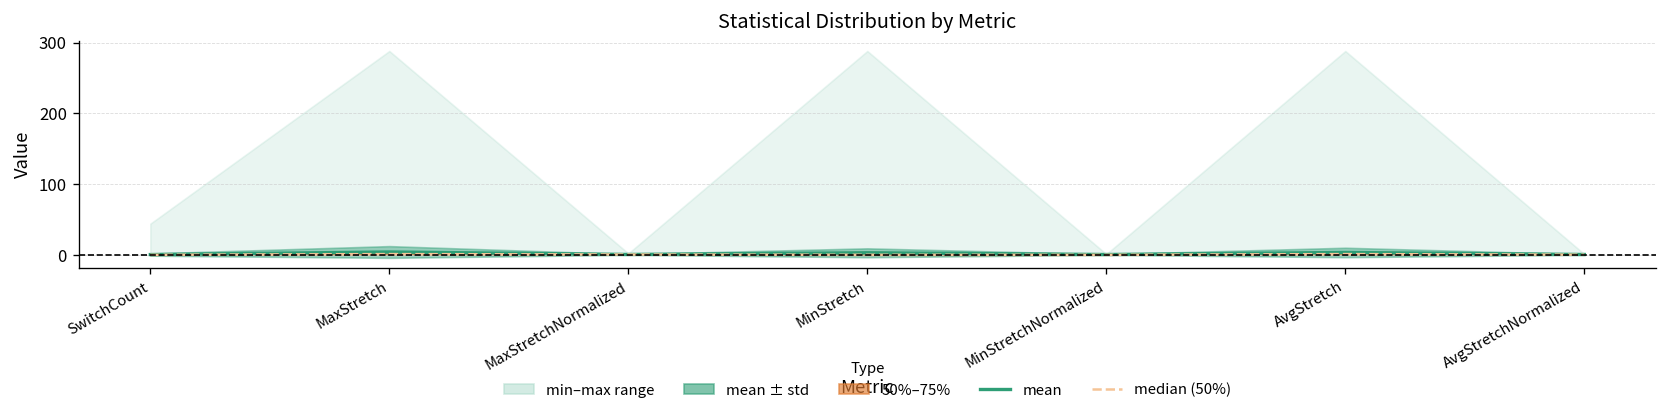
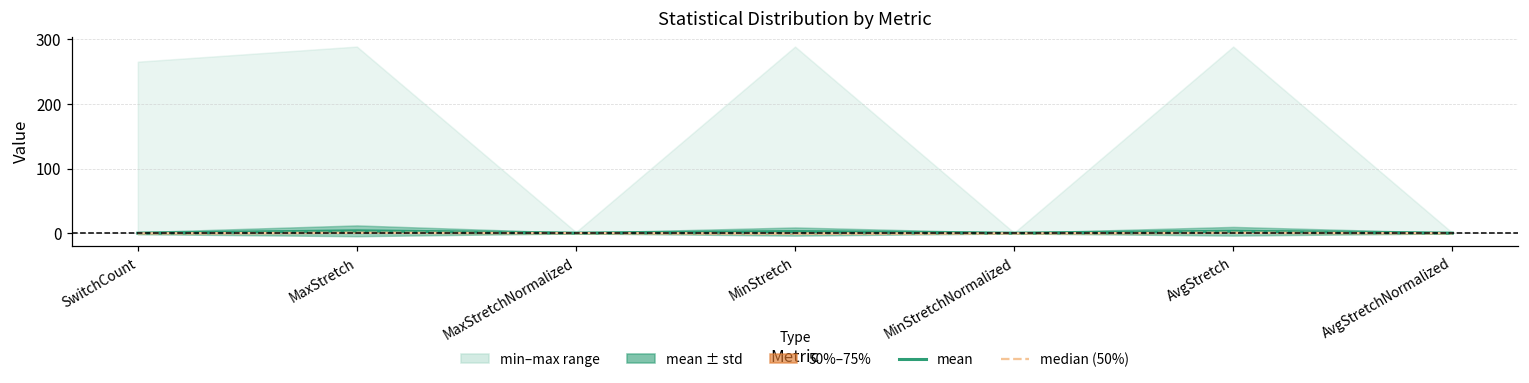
  {
    "min–max range": {
-     "SwitchCount": 40,
+     "SwitchCount": 260,
      "MaxStretch": 290,
      "MinStretch": 290,
      "AvgStretch": 290
    }
  }
